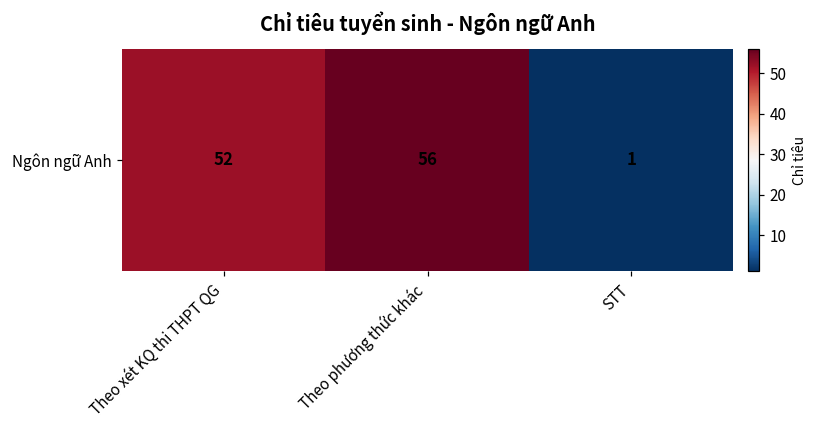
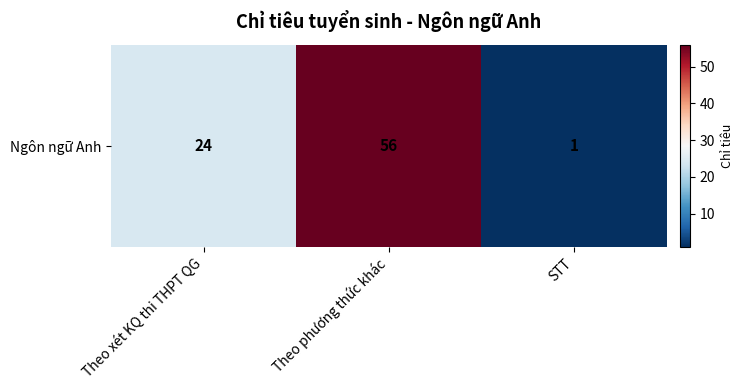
  {
    "Ngôn ngữ Anh": {
-     "Theo xét KQ thi THPT QG": 52,
+     "Theo xét KQ thi THPT QG": 24,
      "Theo phương thức khác": 56,
      "STT": 1
    }
  }
